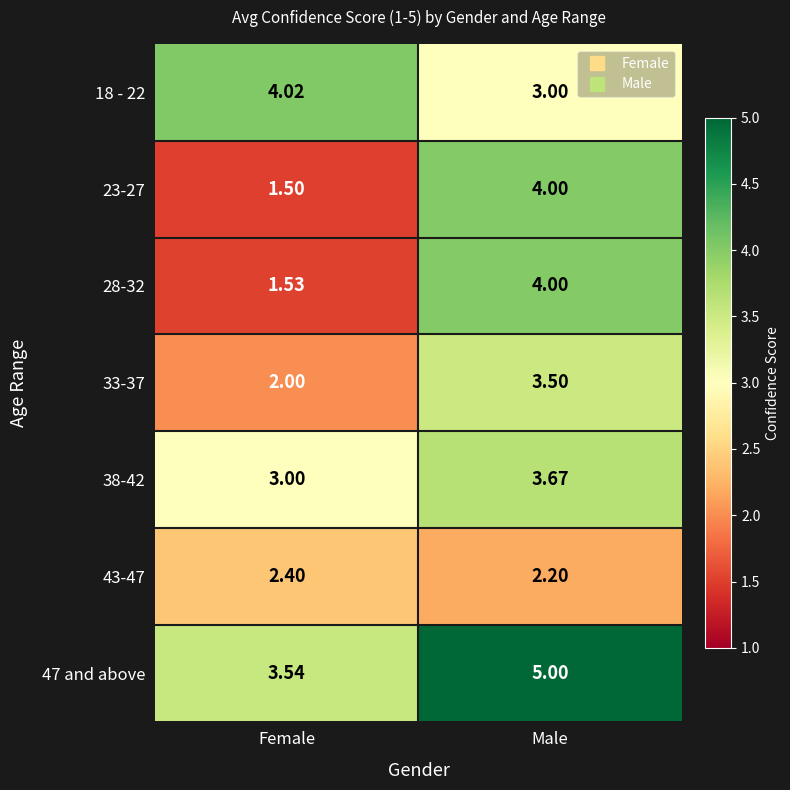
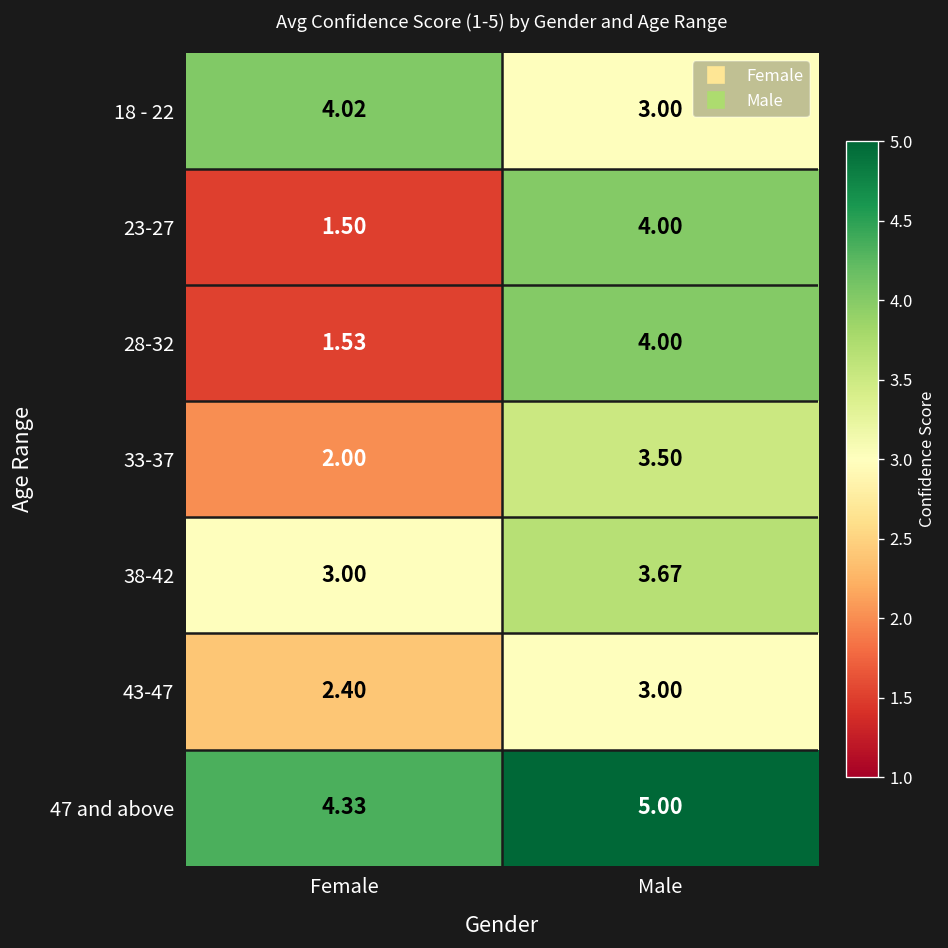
  {
    "18 - 22": {
      "Female": 4.02,
      "Male": 3.00
    },
    "23-27": {
      "Female": 1.50,
      "Male": 4.00
    },
    "28-32": {
      "Female": 1.53,
      "Male": 4.00
    },
    "33-37": {
      "Female": 2.00,
      "Male": 3.50
    },
    "38-42": {
      "Female": 3.00,
      "Male": 3.67
    },
    "43-47": {
      "Female": 2.40,
-     "Male": 2.20
+     "Male": 3.00
    },
    "47 and above": {
-     "Female": 3.54,
+     "Female": 4.33,
      "Male": 5.00
    }
  }
